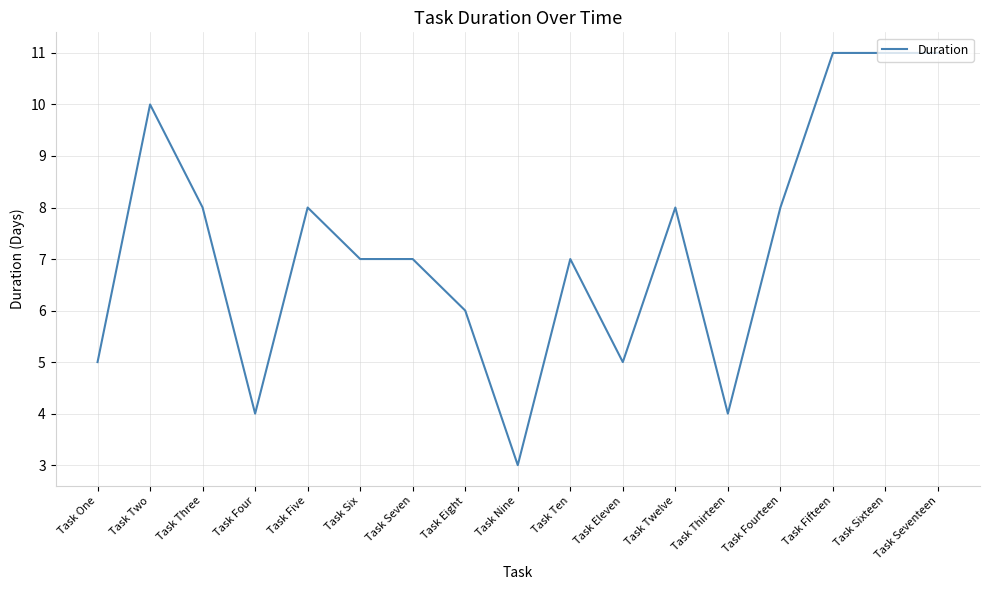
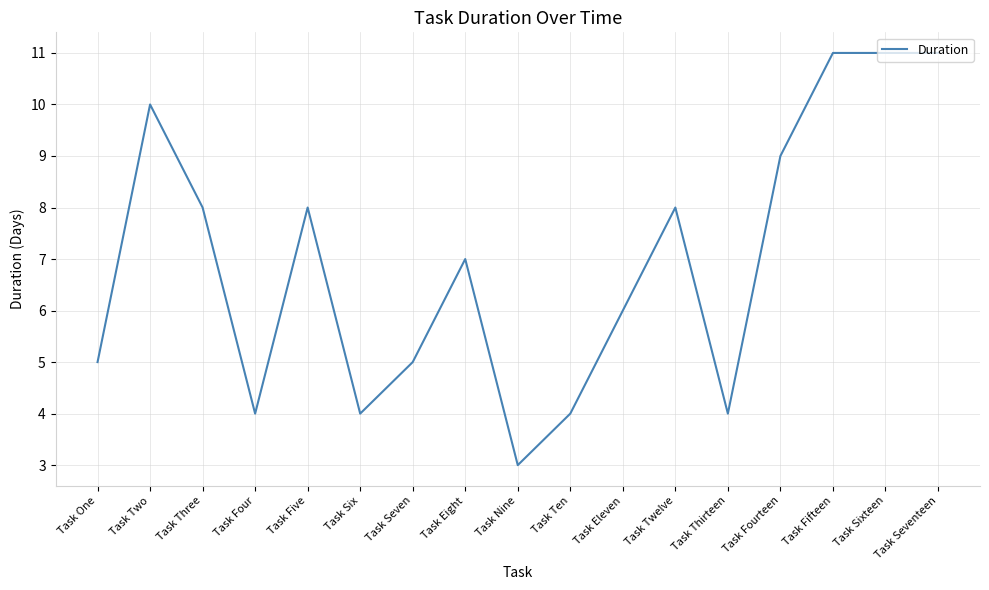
  {
    "Task One": 5,
    "Task Two": 10,
    "Task Three": 8,
    "Task Four": 4,
    "Task Five": 8,
-   "Task Six": 7,
-   "Task Seven": 7,
-   "Task Eight": 6,
+   "Task Six": 4,
+   "Task Seven": 5,
+   "Task Eight": 7,
    "Task Nine": 3,
-   "Task Ten": 7,
-   "Task Eleven": 5,
+   "Task Ten": 4,
+   "Task Eleven": 6,
    "Task Twelve": 8,
    "Task Thirteen": 4,
-   "Task Fourteen": 8,
+   "Task Fourteen": 9,
    "Task Fifteen": 11
  }
